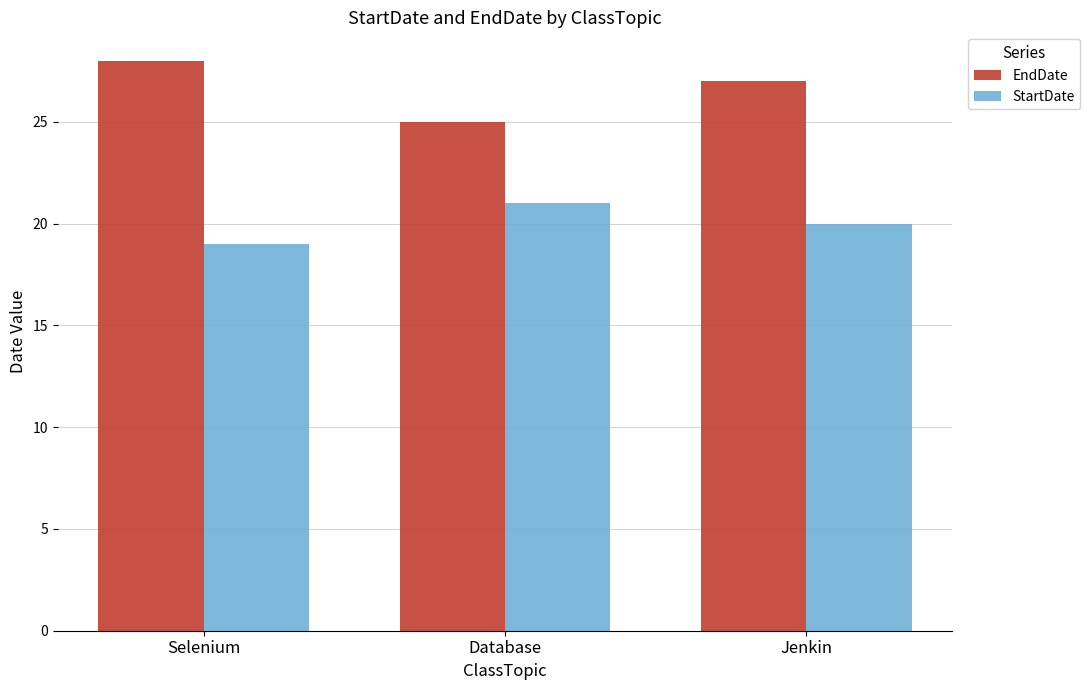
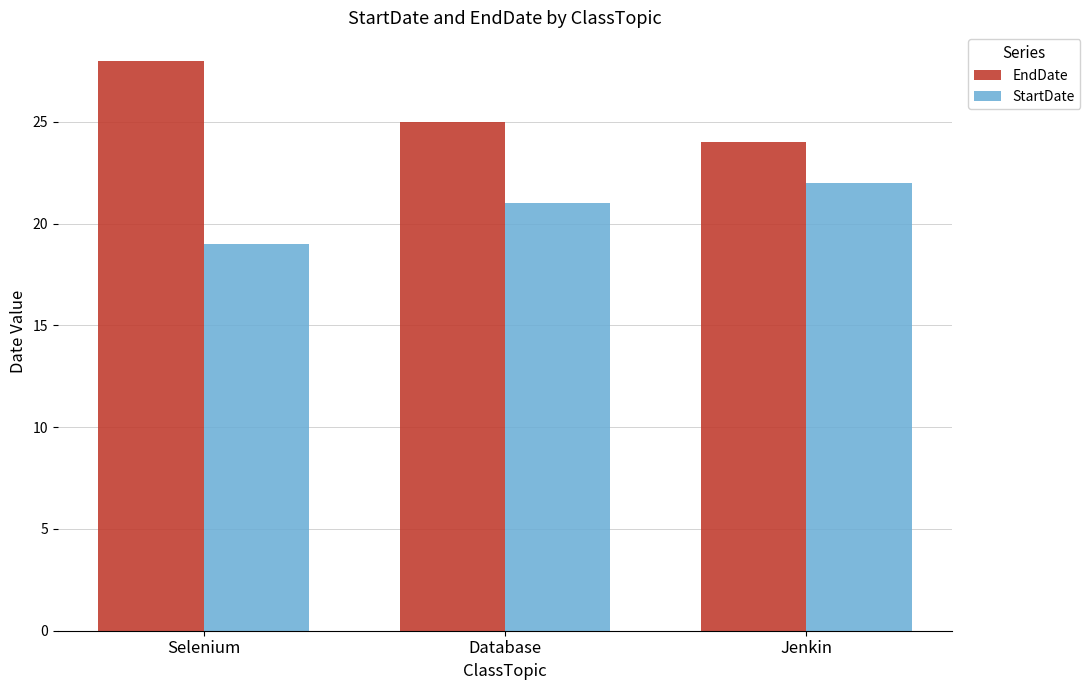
  {
    "EndDate": {
      "Selenium": 28,
      "Database": 25,
-     "Jenkin": 27
+     "Jenkin": 24
    },
    "StartDate": {
      "Selenium": 19,
      "Database": 21,
-     "Jenkin": 20
+     "Jenkin": 22
    }
  }
